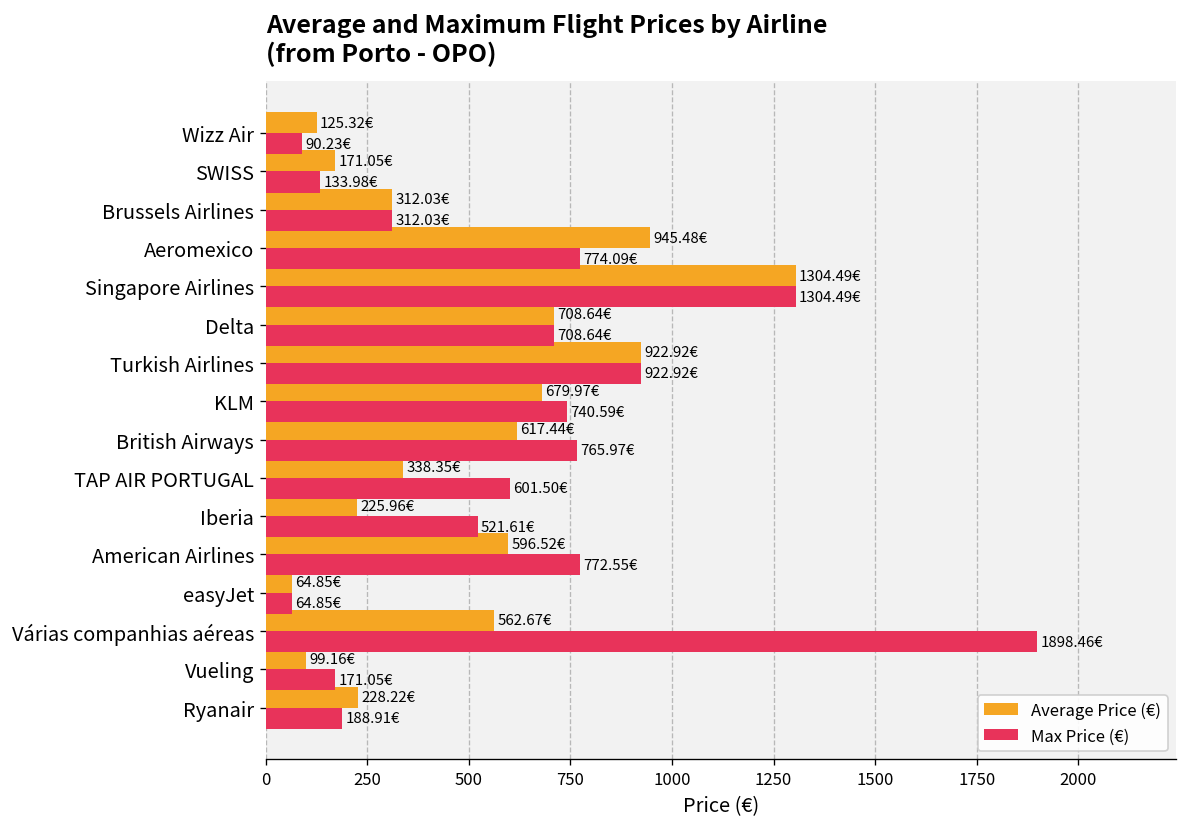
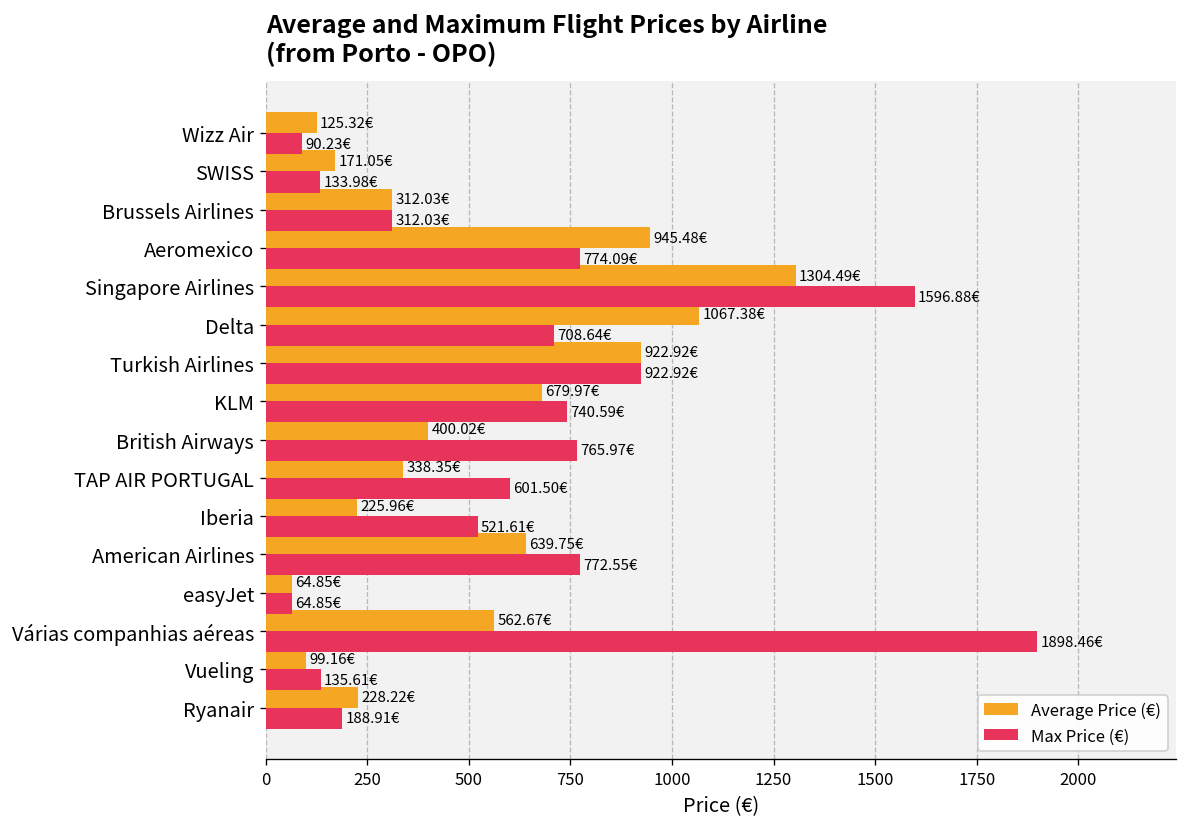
  {
    "Average Price (€)": {
      "Wizz Air": "125.32€",
      "SWISS": "171.05€",
      "Brussels Airlines": "312.03€",
      "Aeromexico": "945.48€",
      "Singapore Airlines": "1304.49€",
-     "Delta": "708.64€",
+     "Delta": "1067.38€",
      "Turkish Airlines": "922.92€",
      "KLM": "679.97€",
-     "British Airways": "617.44€",
+     "British Airways": "400.02€",
      "TAP AIR PORTUGAL": "338.35€",
      "Iberia": "225.96€",
-     "American Airlines": "596.52€",
+     "American Airlines": "639.75€",
      "easyJet": "64.85€",
      "Várias companhias aéreas": "562.67€",
      "Vueling": "99.16€",
      "Ryanair": "228.22€"
    },
    "Max Price (€)": {
      "Wizz Air": "90.23€",
      "SWISS": "133.98€",
      "Brussels Airlines": "312.03€",
      "Aeromexico": "774.09€",
-     "Singapore Airlines": "1304.49€",
+     "Singapore Airlines": "1596.88€",
      "Delta": "708.64€",
      "Turkish Airlines": "922.92€",
      "KLM": "740.59€",
      "British Airways": "765.97€",
      "TAP AIR PORTUGAL": "601.50€",
      "Iberia": "521.61€",
      "American Airlines": "772.55€",
      "easyJet": "64.85€",
      "Várias companhias aéreas": "1898.46€",
-     "Vueling": "171.05€",
+     "Vueling": "135.61€",
      "Ryanair": "188.91€"
    }
  }
